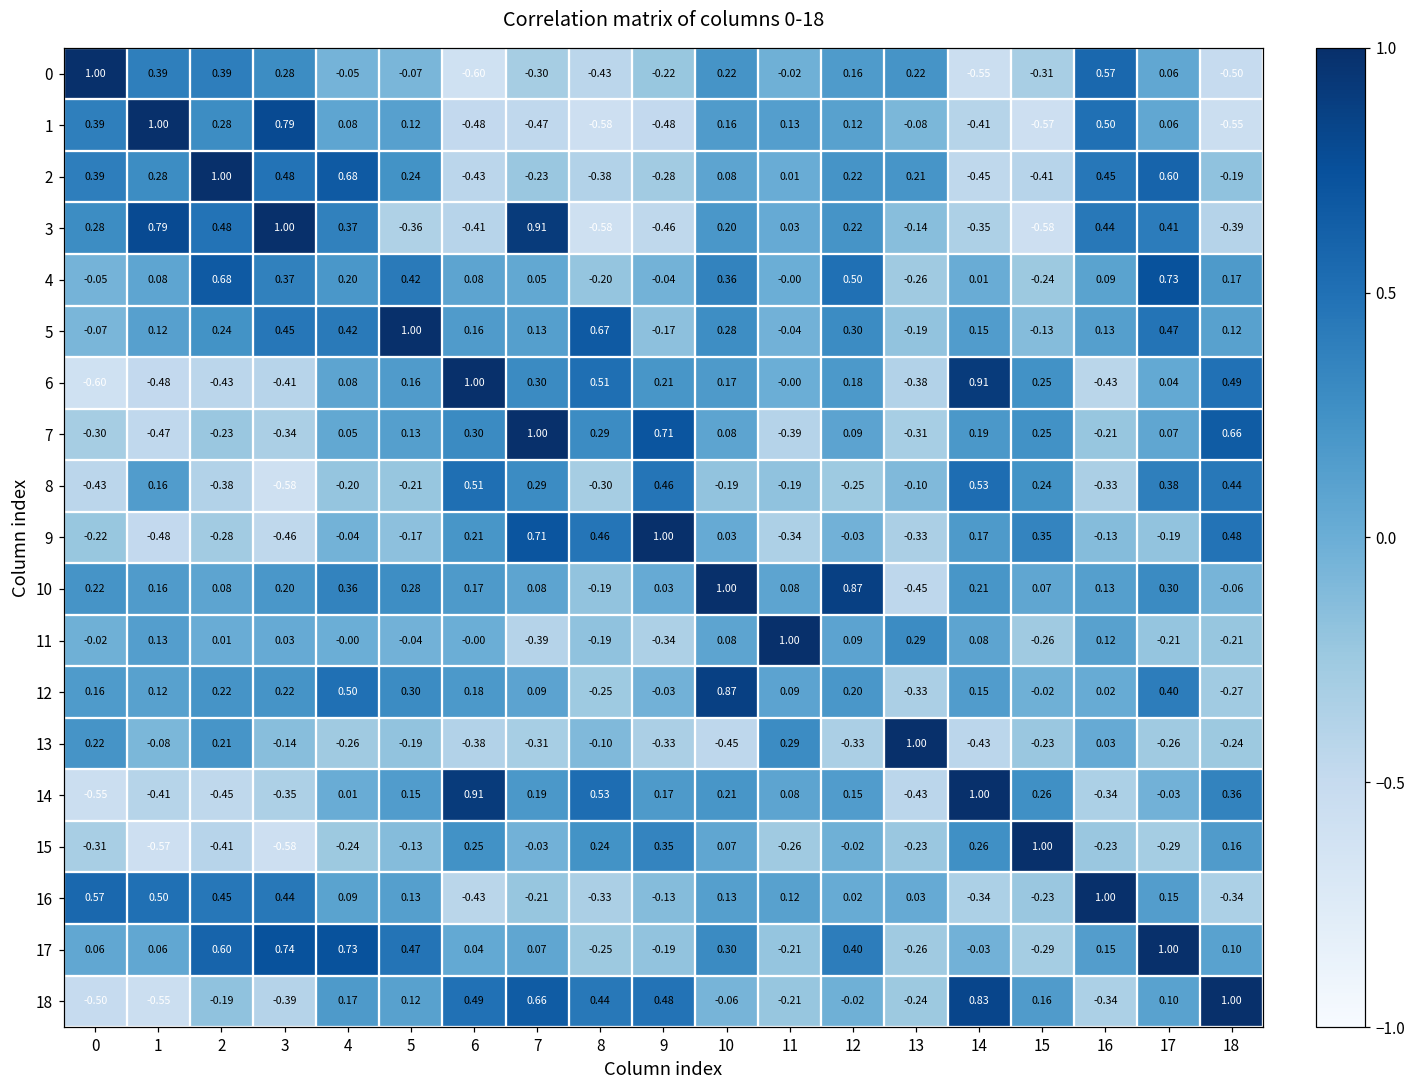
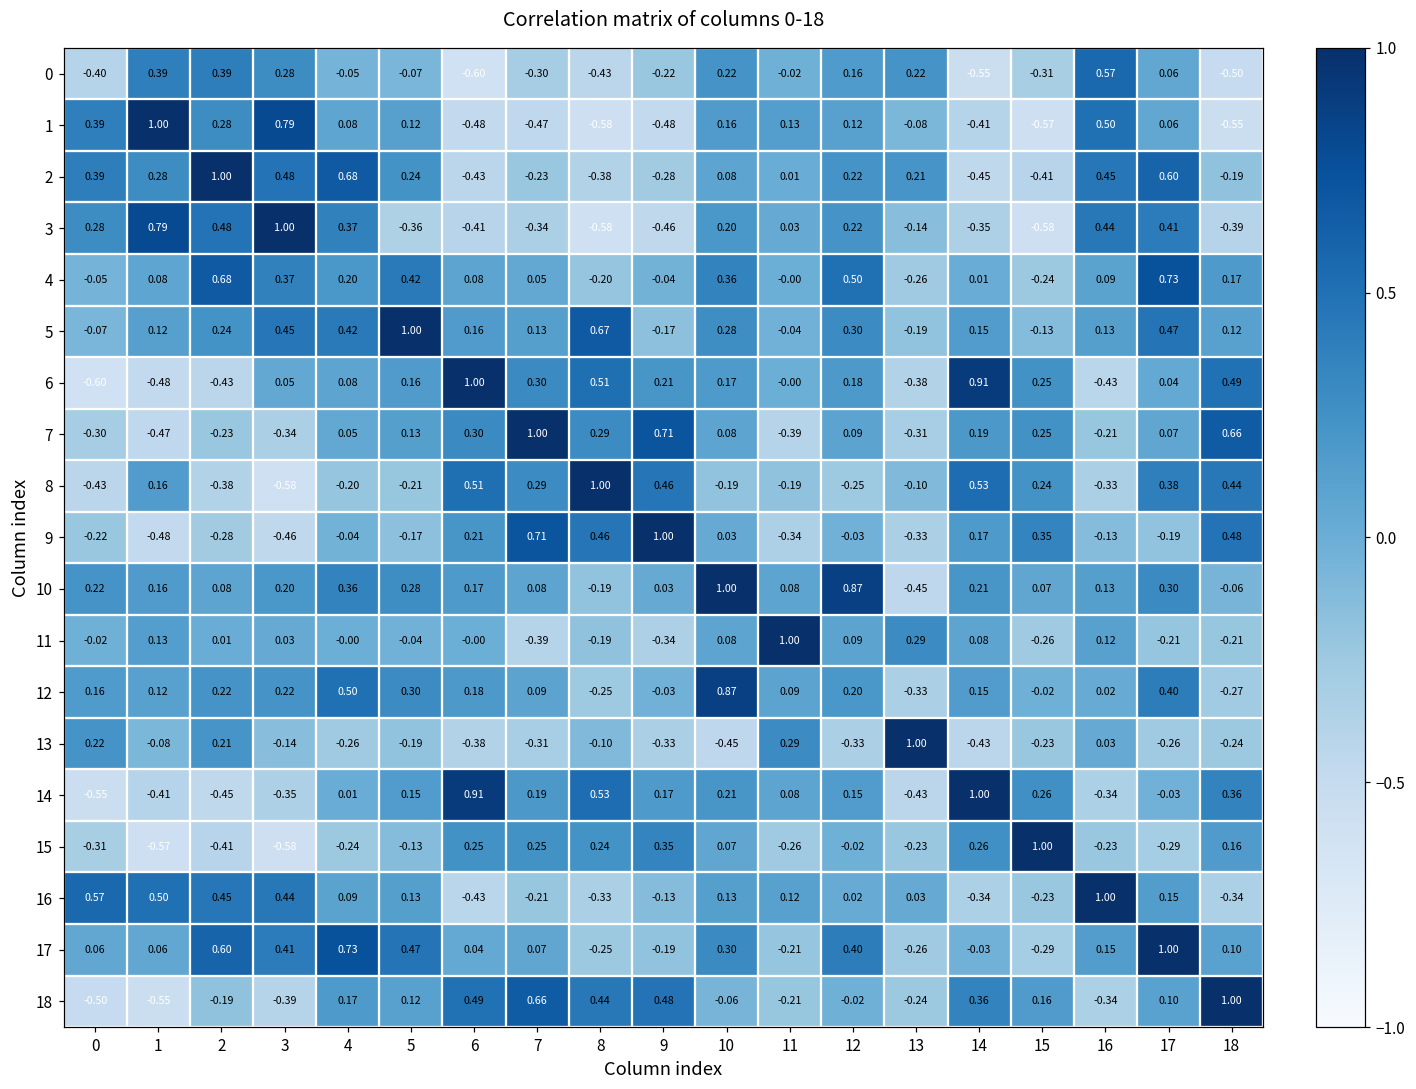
  {
    "0": {
-     "0": 1.00,
+     "0": -0.40,
      "1": 0.39,
      "2": 0.39,
      "3": 0.28,
      "4": -0.05,
      "5": -0.07,
      "6": -0.60,
      "7": -0.30,
      "8": -0.43,
      "9": -0.22,
      "10": 0.22,
      "11": -0.02,
      "12": 0.16,
      "13": 0.22,
      "14": -0.55,
      "15": -0.31,
      "16": 0.57,
      "17": 0.06,
      "18": -0.50
    },
    "3": {
      "0": 0.28,
      "1": 0.79,
      "2": 0.48,
      "3": 1.00,
      "4": 0.37,
      "5": -0.36,
      "6": -0.41,
-     "7": 0.91,
+     "7": -0.34,
      "8": -0.58,
      "9": -0.46,
      "10": 0.20,
      "11": 0.03,
      "12": 0.22,
      "13": -0.14,
      "14": -0.35,
      "15": -0.58,
      "16": 0.44,
      "17": 0.41,
      "18": -0.39
    },
    "6": {
      "0": -0.60,
      "1": -0.48,
      "2": -0.43,
-     "3": -0.41,
+     "3": 0.05,
      "4": 0.08,
      "5": 0.16,
      "6": 1.00,
      "7": 0.30,
      "8": 0.51,
      "9": 0.21,
      "10": 0.17,
      "11": -0.00,
      "12": 0.18,
      "13": -0.38,
      "14": 0.91,
      "15": 0.25,
      "16": -0.43,
      "17": 0.04,
      "18": 0.49
    },
    "8": {
      "0": -0.43,
      "1": 0.16,
      "2": -0.38,
      "3": -0.58,
      "4": -0.20,
      "5": -0.21,
      "6": 0.51,
      "7": 0.29,
-     "8": -0.30,
+     "8": 1.00,
      "9": 0.46,
      "10": -0.19,
      "11": -0.19,
      "12": -0.25,
      "13": -0.10,
      "14": 0.53,
      "15": 0.24,
      "16": -0.33,
      "17": 0.38,
      "18": 0.44
    },
    "15": {
      "0": -0.31,
      "1": -0.57,
      "2": -0.41,
      "3": -0.58,
      "4": -0.24,
      "5": -0.13,
      "6": 0.25,
-     "7": -0.03,
+     "7": 0.25,
      "8": 0.24,
      "9": 0.35,
      "10": 0.07,
      "11": -0.26,
      "12": -0.02,
      "13": -0.23,
      "14": 0.26,
      "15": 1.00,
      "16": -0.23,
      "17": -0.29,
      "18": 0.16
    },
    "17": {
      "0": 0.06,
      "1": 0.06,
      "2": 0.60,
-     "3": 0.74,
+     "3": 0.41,
      "4": 0.73,
      "5": 0.47,
      "6": 0.04,
      "7": 0.07,
      "8": -0.25,
      "9": -0.19,
      "10": 0.30,
      "11": -0.21,
      "12": 0.40,
      "13": -0.26,
      "14": -0.03,
      "15": -0.29,
      "16": 0.15,
      "17": 1.00,
      "18": 0.10
    },
    "18": {
      "0": -0.50,
      "1": -0.55,
      "2": -0.19,
      "3": -0.39,
      "4": 0.17,
      "5": 0.12,
      "6": 0.49,
      "7": 0.66,
      "8": 0.44,
      "9": 0.48,
      "10": -0.06,
      "11": -0.21,
      "12": -0.02,
      "13": -0.24,
-     "14": 0.83,
+     "14": 0.36,
      "15": 0.16,
      "16": -0.34,
      "17": 0.10,
      "18": 1.00
    }
  }
